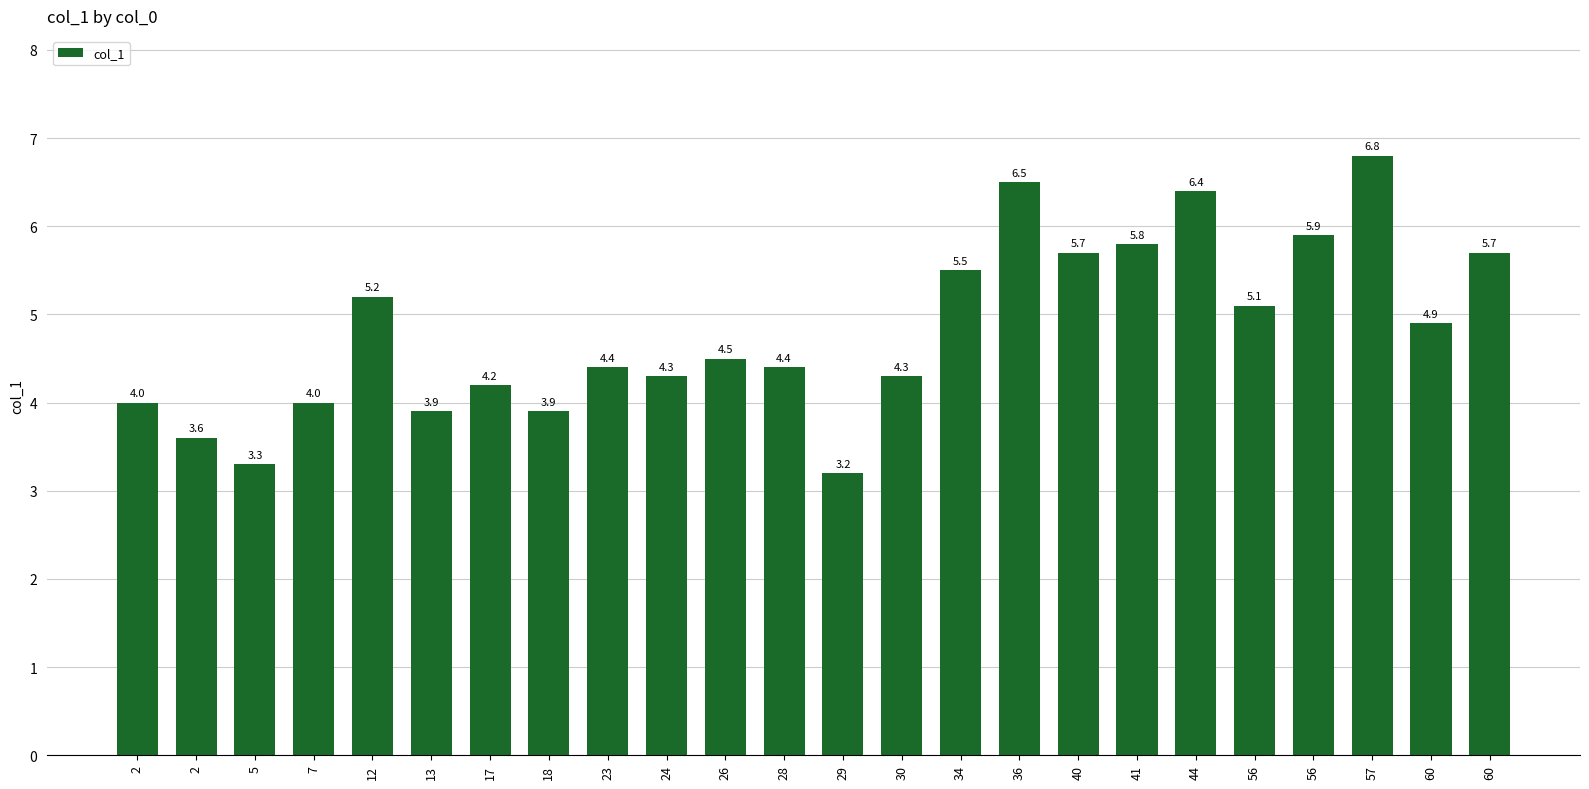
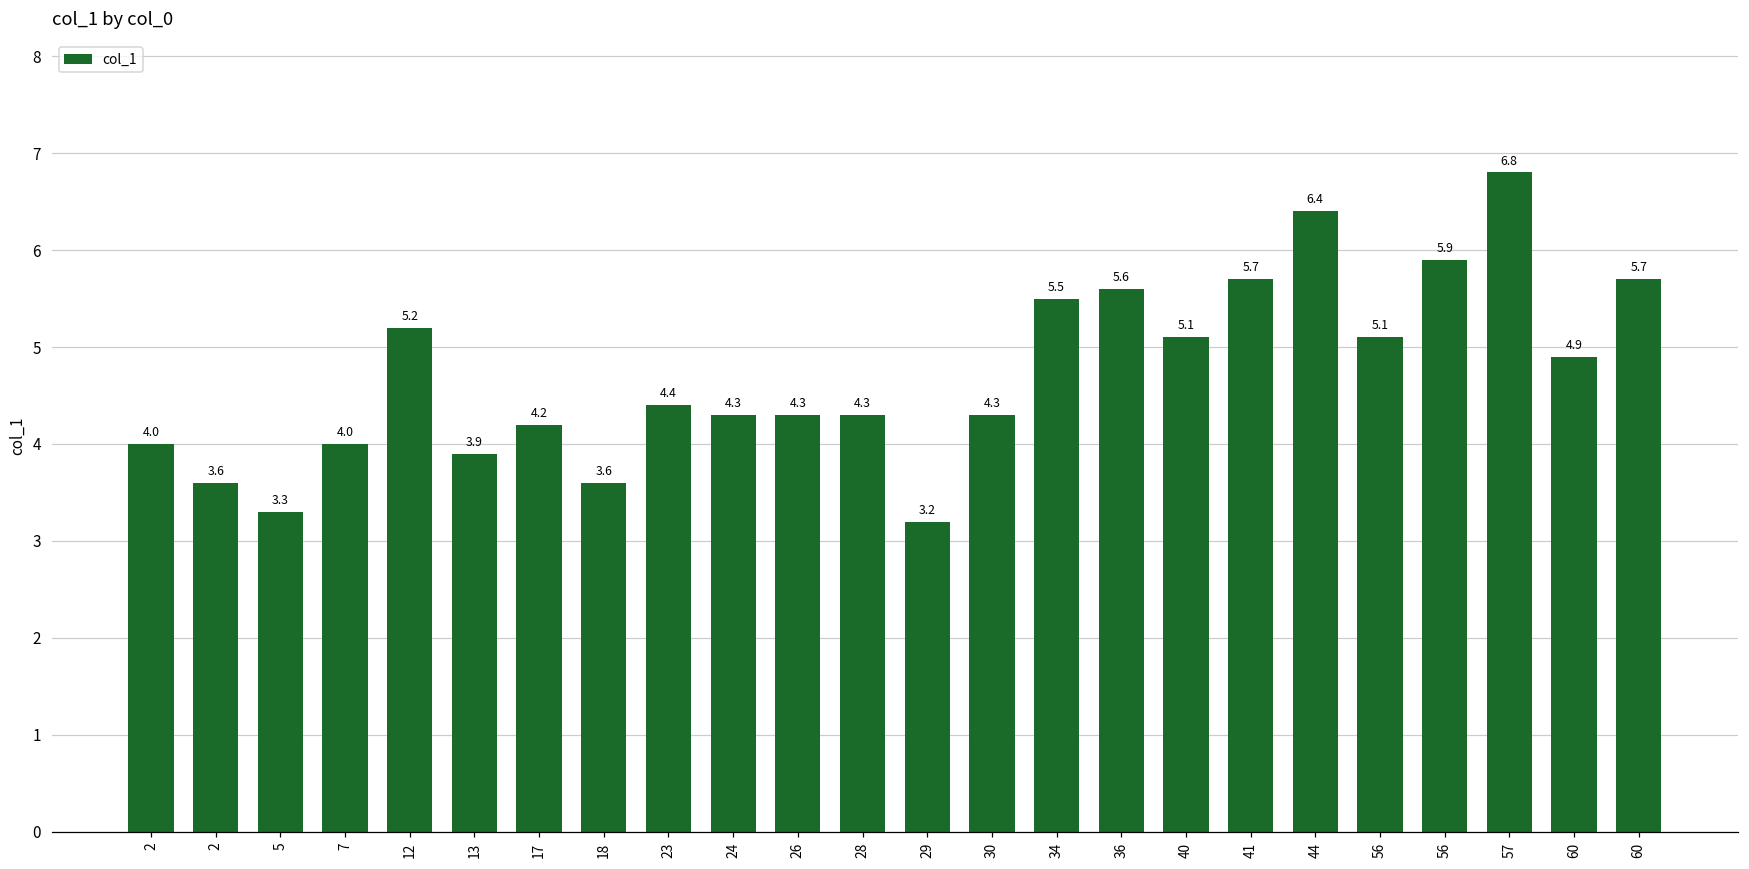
  {
    "5": 3.3,
    "7": 4.0,
    "12": 5.2,
    "13": 3.9,
    "17": 4.2,
-   "18": 3.9,
+   "18": 3.6,
    "23": 4.4,
    "24": 4.3,
-   "26": 4.5,
-   "28": 4.4,
+   "26": 4.3,
+   "28": 4.3,
    "29": 3.2,
    "30": 4.3,
    "34": 5.5,
-   "36": 6.5,
-   "40": 5.7,
-   "41": 5.8,
+   "36": 5.6,
+   "40": 5.1,
+   "41": 5.7,
    "44": 6.4,
    "57": 6.8
  }
